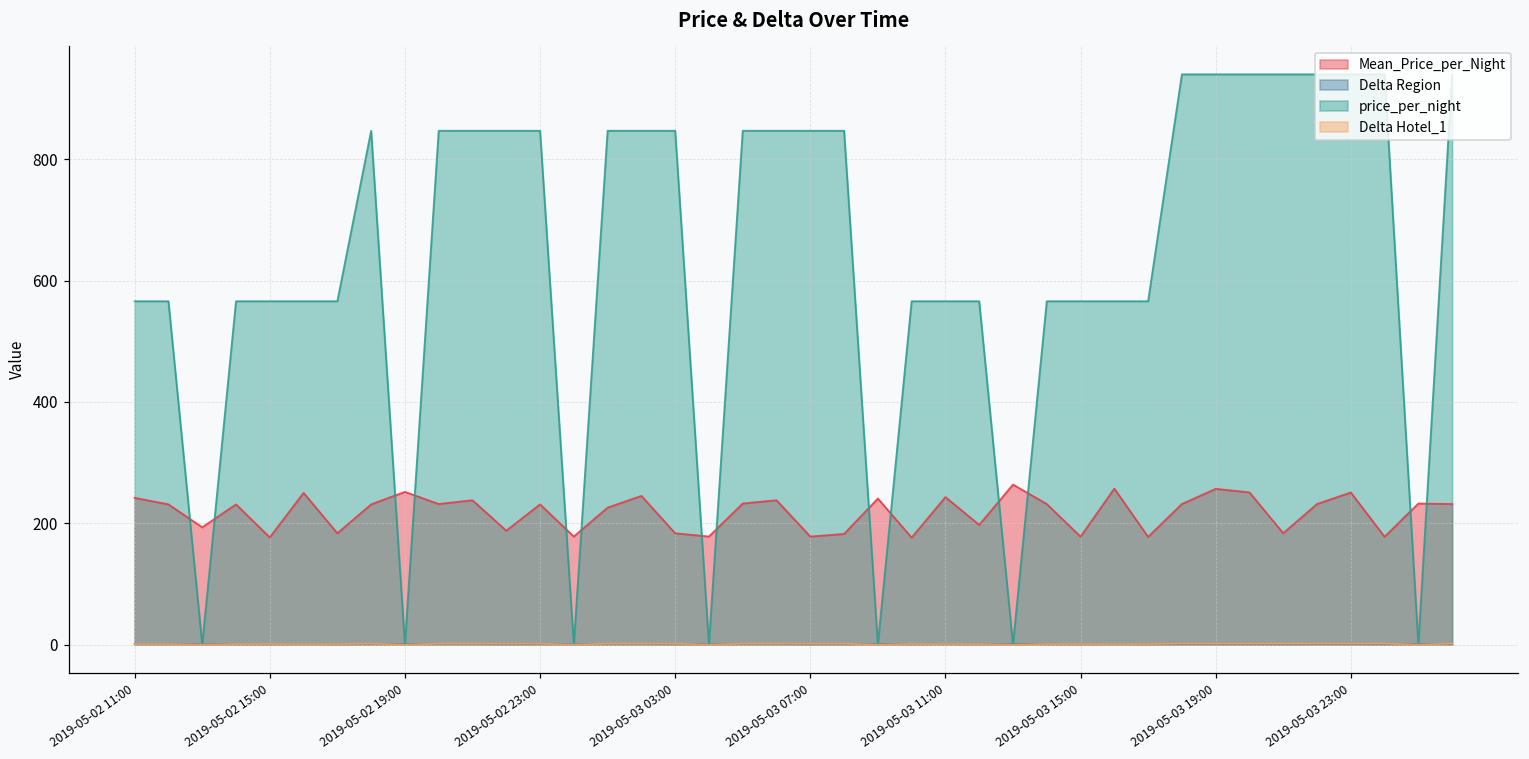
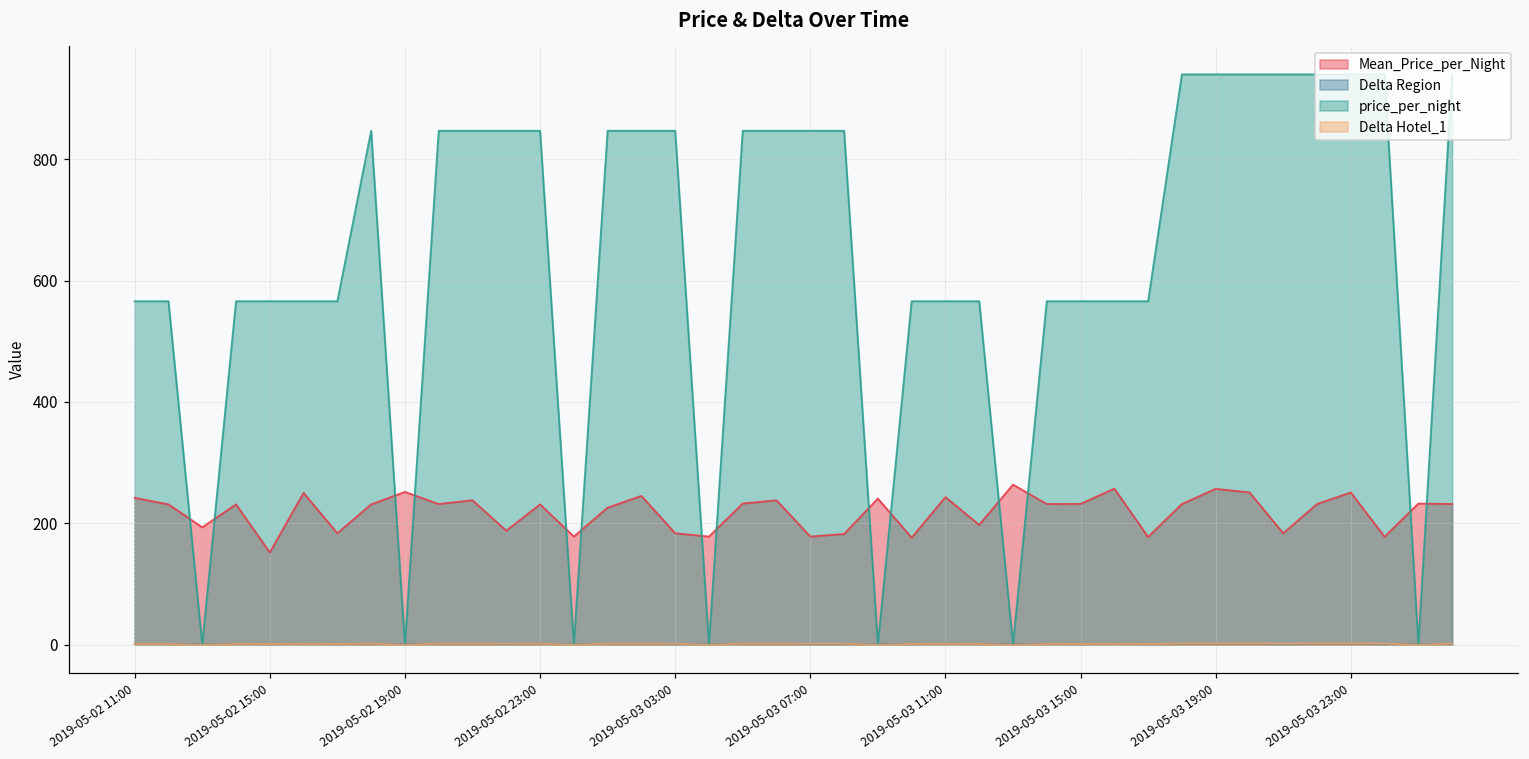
  {
    "Mean_Price_per_Night": {
      "2019-05-02 11:00": 240,
-     "2019-05-02 15:00": 180,
+     "2019-05-02 15:00": 150,
      "2019-05-02 19:00": 250,
      "2019-05-02 23:00": 230,
      "2019-05-03 03:00": 180,
      "2019-05-03 07:00": 180,
      "2019-05-03 11:00": 240,
-     "2019-05-03 15:00": 180,
+     "2019-05-03 15:00": 230,
      "2019-05-03 19:00": 260,
      "2019-05-03 23:00": 250
    }
  }
